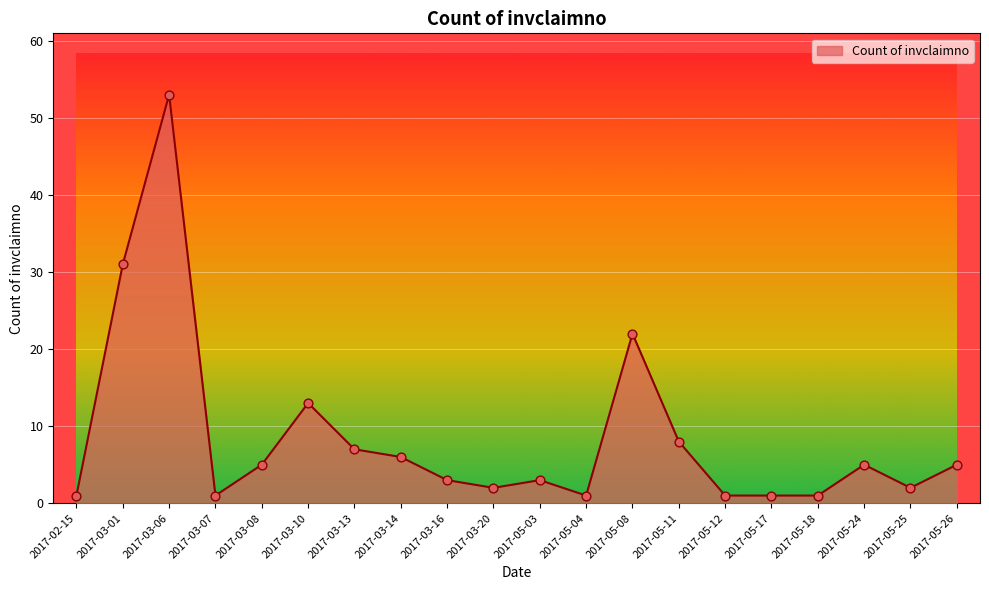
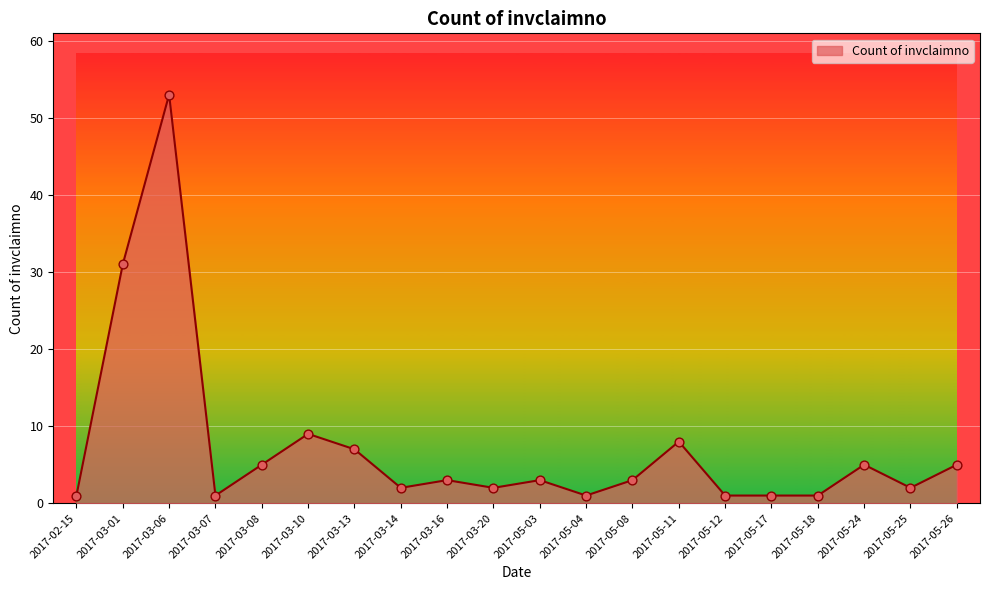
  {
    "2017-02-15": 1,
    "2017-03-01": 31,
    "2017-03-06": 53,
    "2017-03-07": 1,
    "2017-03-08": 5,
-   "2017-03-10": 13,
+   "2017-03-10": 9,
    "2017-03-13": 7,
-   "2017-03-14": 6,
+   "2017-03-14": 2,
    "2017-03-16": 3,
    "2017-03-20": 2,
    "2017-05-03": 3,
    "2017-05-04": 1,
-   "2017-05-08": 22,
+   "2017-05-08": 3,
    "2017-05-11": 8,
    "2017-05-12": 1,
    "2017-05-17": 1,
    "2017-05-18": 1,
    "2017-05-24": 5,
    "2017-05-25": 2,
    "2017-05-26": 5
  }
